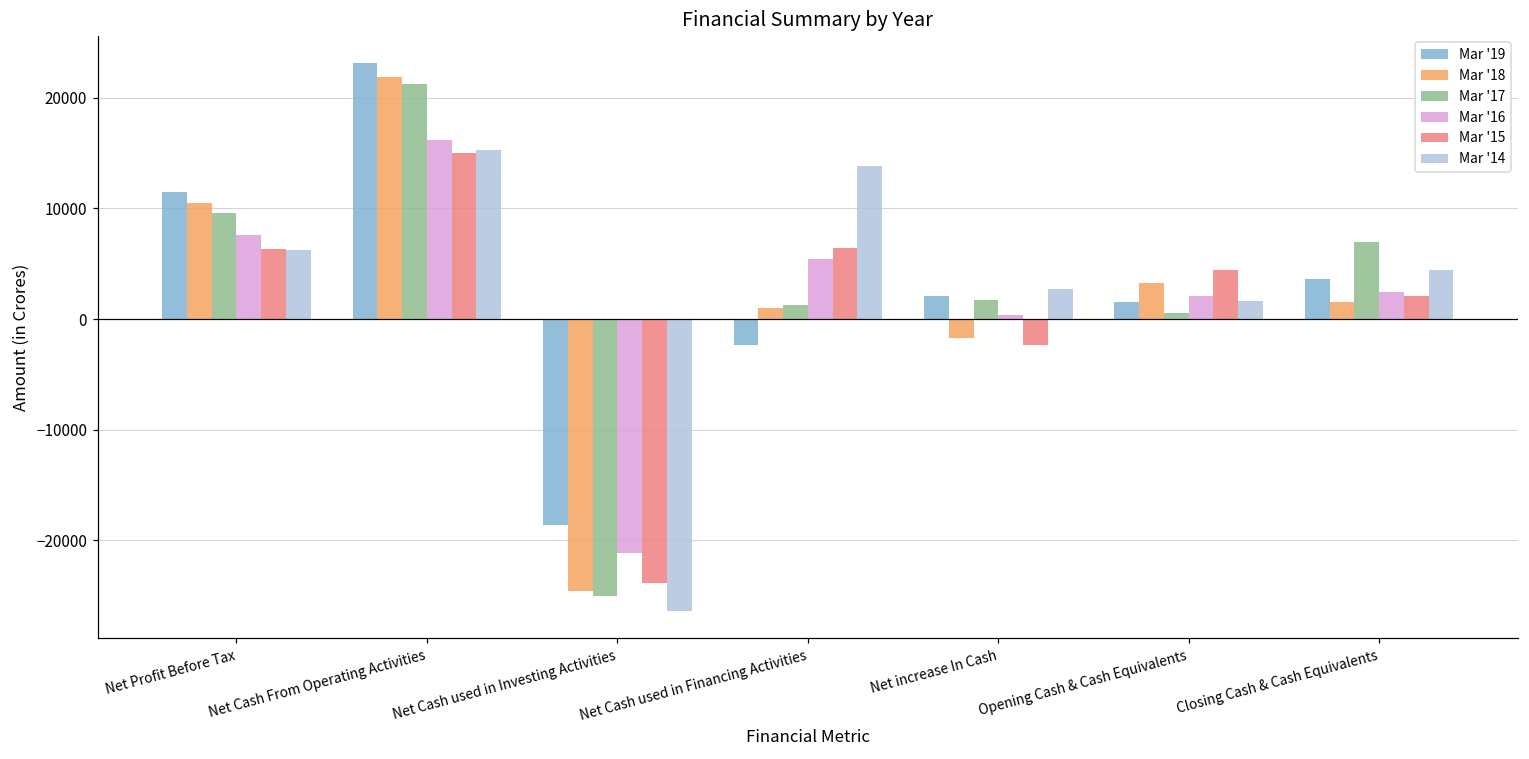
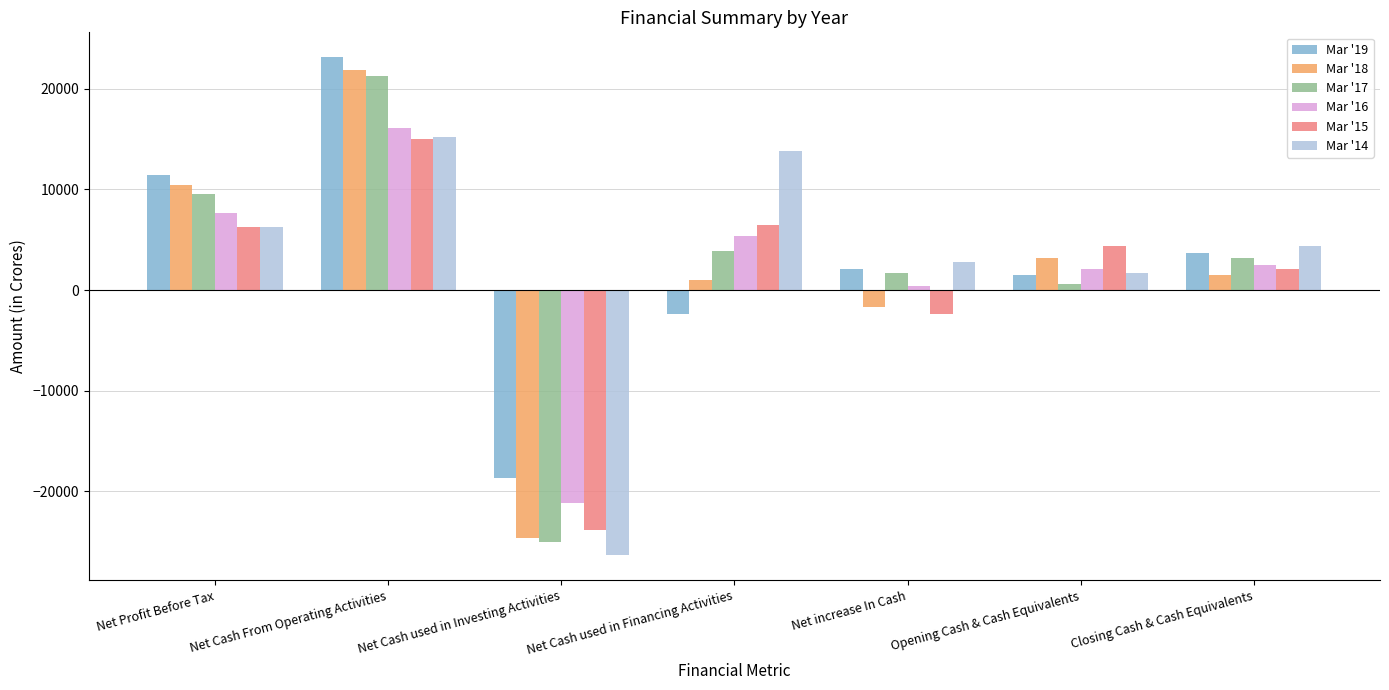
  {
    "Mar '17": {
      "Net Profit Before Tax": 9600,
      "Net Cash From Operating Activities": 21300,
      "Net Cash used in Investing Activities": -25000,
-     "Net Cash used in Financing Activities": 1300,
+     "Net Cash used in Financing Activities": 3900,
      "Net increase In Cash": 1700,
      "Opening Cash & Cash Equivalents": 600,
-     "Closing Cash & Cash Equivalents": 7000
+     "Closing Cash & Cash Equivalents": 3200
    }
  }
